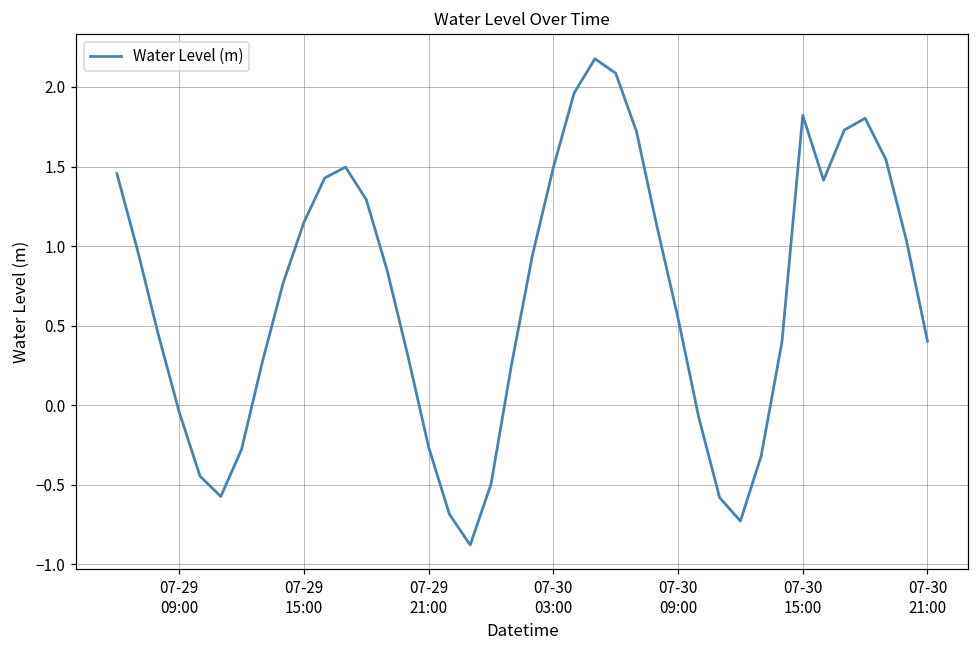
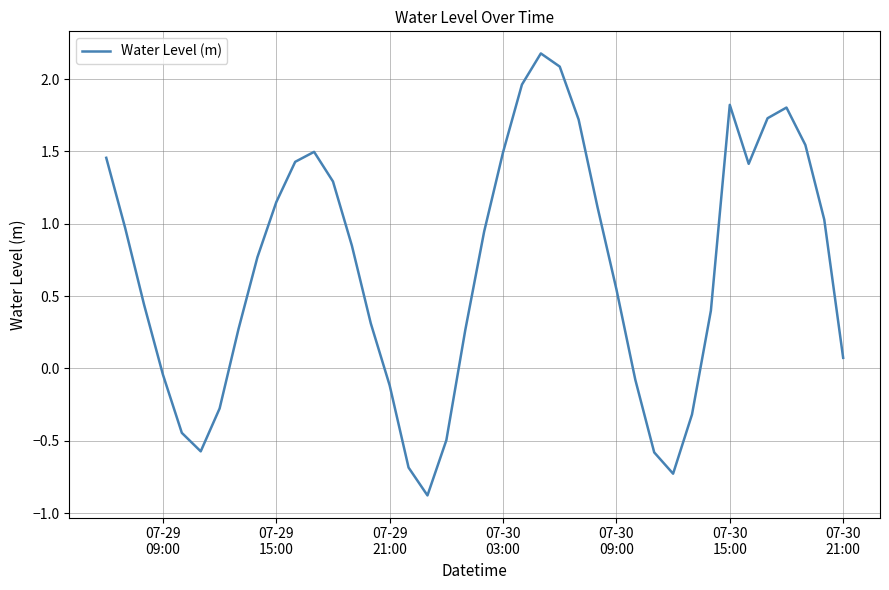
  {
    "07-29 09:00": -0.04,
    "07-29 15:00": 1.15,
-   "07-29 21:00": -0.26,
+   "07-29 21:00": -0.12,
    "07-30 03:00": 1.49,
    "07-30 09:00": 0.55,
    "07-30 15:00": 1.82,
-   "07-30 21:00": 0.40
+   "07-30 21:00": 0.07
  }
